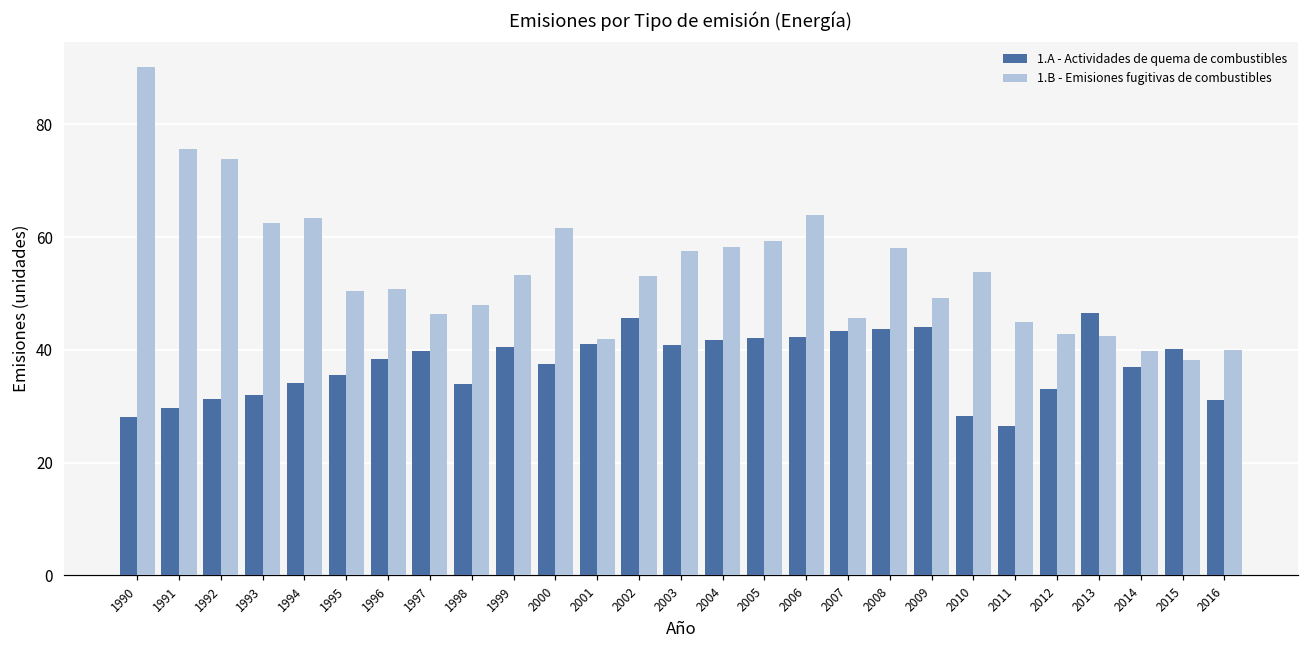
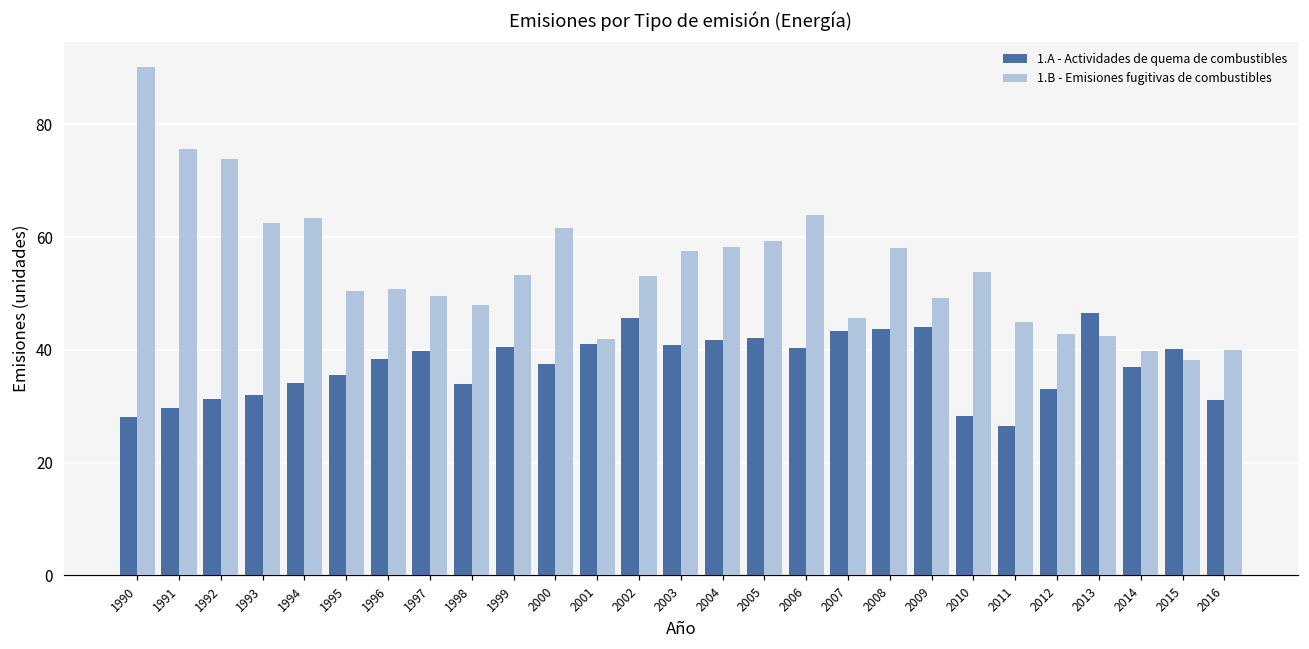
  {
    "1.A - Actividades de quema de combustibles": {
      "1990": 28,
      "1991": 30,
      "1992": 31,
      "1993": 32,
      "1994": 34,
      "1995": 36,
      "1996": 38,
      "1997": 40,
      "1998": 34,
      "1999": 40,
      "2000": 37,
      "2001": 41,
      "2002": 46,
      "2003": 41,
      "2004": 42,
      "2005": 42,
-     "2006": 42,
+     "2006": 40,
      "2007": 43,
      "2008": 44,
      "2009": 44,
      "2010": 28,
      "2011": 26,
      "2012": 33,
      "2013": 47,
      "2014": 37,
      "2015": 40,
      "2016": 31
    },
    "1.B - Emisiones fugitivas de combustibles": {
      "1990": 90,
      "1991": 76,
      "1992": 74,
      "1993": 62,
      "1994": 63,
      "1995": 50,
      "1996": 51,
-     "1997": 46,
+     "1997": 49,
      "1998": 48,
      "1999": 53,
      "2000": 62,
      "2001": 42,
      "2002": 53,
      "2003": 57,
      "2004": 58,
      "2005": 59,
      "2006": 64,
      "2007": 46,
      "2008": 58,
      "2009": 49,
      "2010": 54,
      "2011": 45,
      "2012": 43,
      "2013": 42,
      "2014": 40,
      "2015": 38,
      "2016": 40
    }
  }
